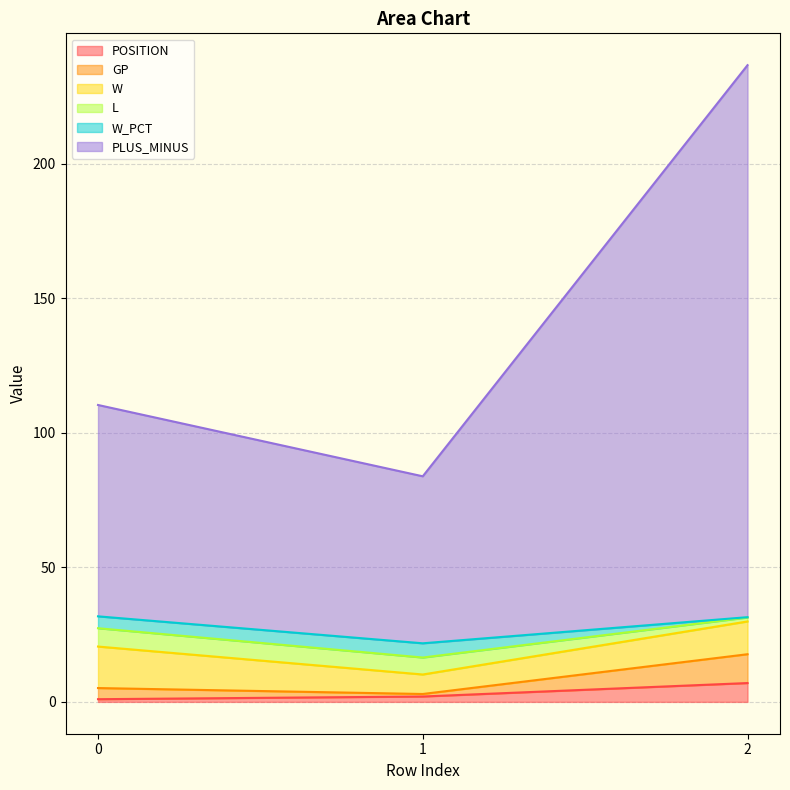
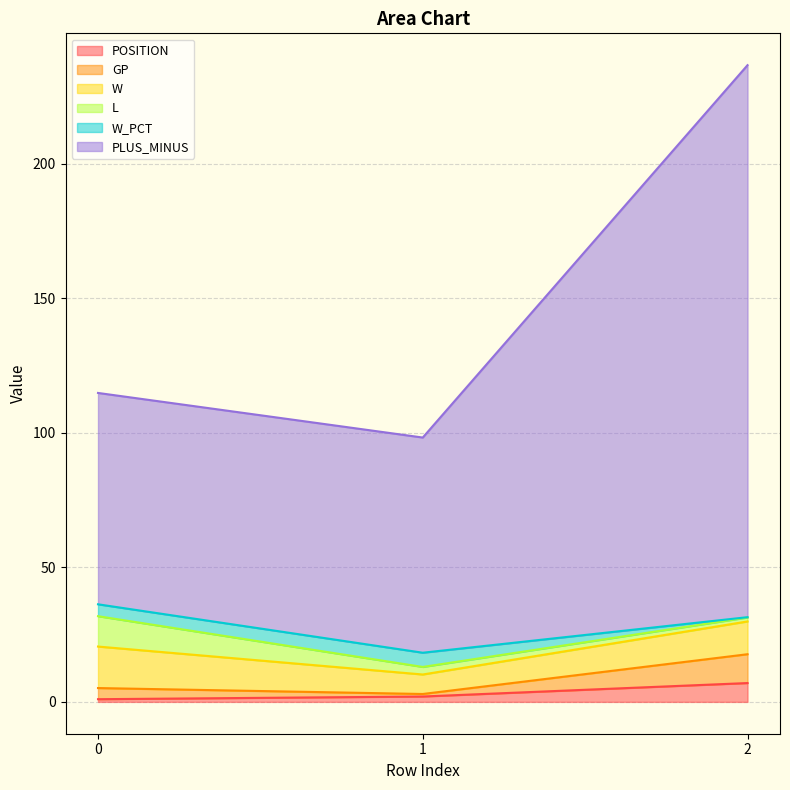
  {
    "POSITION": {
      "0": 1,
      "2": 7
    },
    "L": {
-     "0": 7,
-     "1": 6
+     "0": 11,
+     "1": 3
    },
    "W_PCT": {
      "0": 4,
      "1": 5
    },
    "PLUS_MINUS": {
      "0": 79,
-     "1": 62,
+     "1": 80,
      "2": 205
    }
  }
